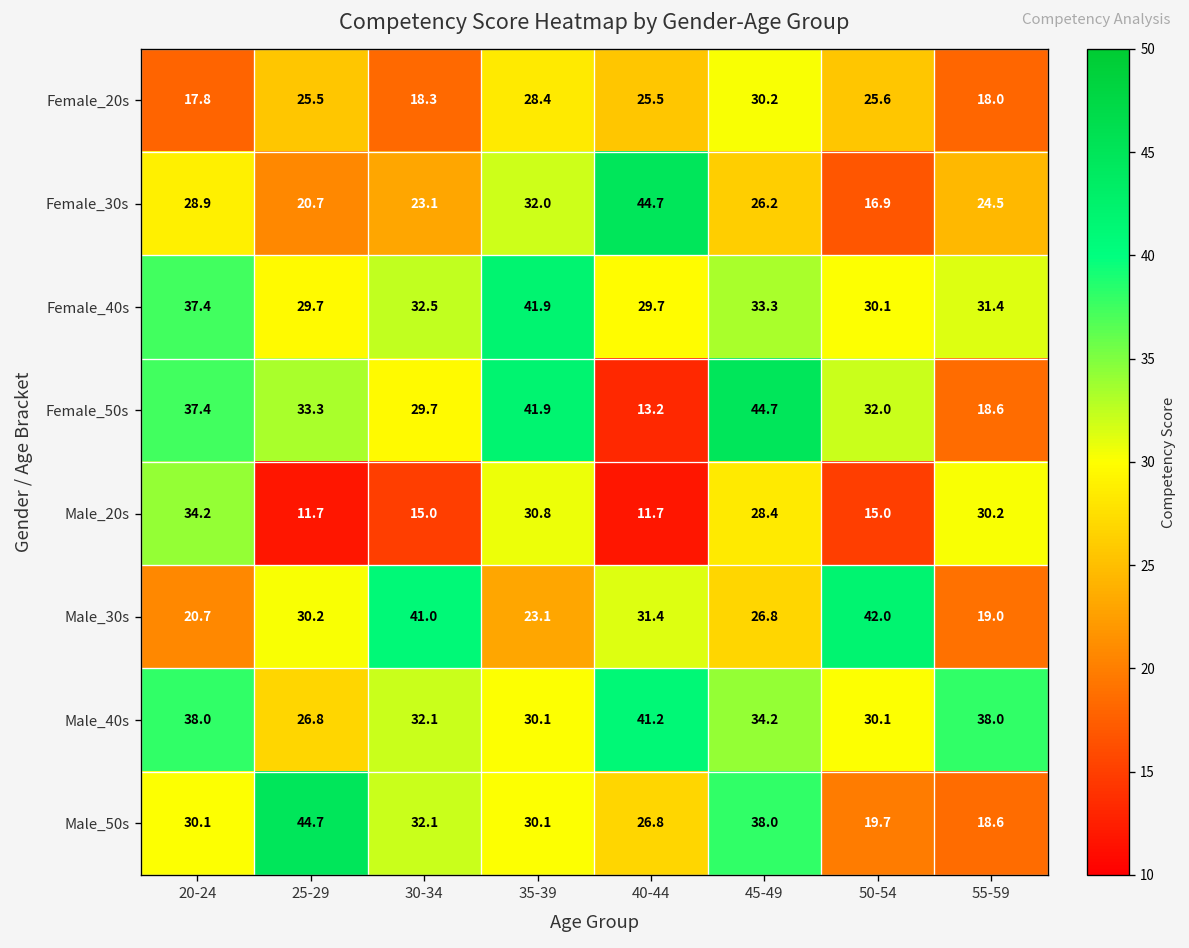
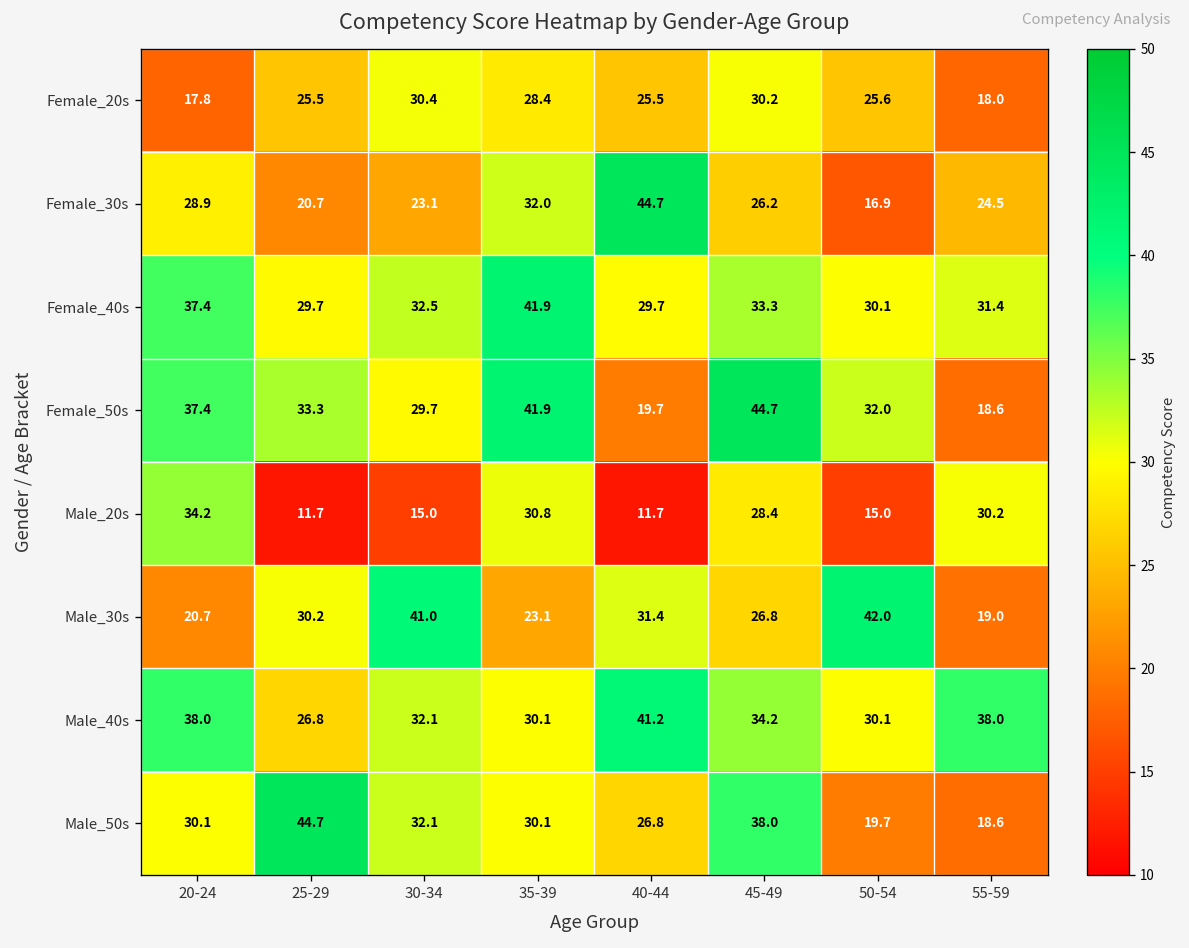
  {
    "Female_20s": {
      "20-24": 17.8,
      "25-29": 25.5,
-     "30-34": 18.3,
+     "30-34": 30.4,
      "35-39": 28.4,
      "40-44": 25.5,
      "45-49": 30.2,
      "50-54": 25.6,
      "55-59": 18.0
    },
    "Female_30s": {
      "20-24": 28.9,
      "25-29": 20.7,
      "30-34": 23.1,
      "35-39": 32.0,
      "40-44": 44.7,
      "45-49": 26.2,
      "50-54": 16.9,
      "55-59": 24.5
    },
    "Female_40s": {
      "20-24": 37.4,
      "25-29": 29.7,
      "30-34": 32.5,
      "35-39": 41.9,
      "40-44": 29.7,
      "45-49": 33.3,
      "50-54": 30.1,
      "55-59": 31.4
    },
    "Female_50s": {
      "20-24": 37.4,
      "25-29": 33.3,
      "30-34": 29.7,
      "35-39": 41.9,
-     "40-44": 13.2,
+     "40-44": 19.7,
      "45-49": 44.7,
      "50-54": 32.0,
      "55-59": 18.6
    },
    "Male_20s": {
      "20-24": 34.2,
      "25-29": 11.7,
      "30-34": 15.0,
      "35-39": 30.8,
      "40-44": 11.7,
      "45-49": 28.4,
      "50-54": 15.0,
      "55-59": 30.2
    },
    "Male_30s": {
      "20-24": 20.7,
      "25-29": 30.2,
      "30-34": 41.0,
      "35-39": 23.1,
      "40-44": 31.4,
      "45-49": 26.8,
      "50-54": 42.0,
      "55-59": 19.0
    },
    "Male_40s": {
      "20-24": 38.0,
      "25-29": 26.8,
      "30-34": 32.1,
      "35-39": 30.1,
      "40-44": 41.2,
      "45-49": 34.2,
      "50-54": 30.1,
      "55-59": 38.0
    },
    "Male_50s": {
      "20-24": 30.1,
      "25-29": 44.7,
      "30-34": 32.1,
      "35-39": 30.1,
      "40-44": 26.8,
      "45-49": 38.0,
      "50-54": 19.7,
      "55-59": 18.6
    }
  }
